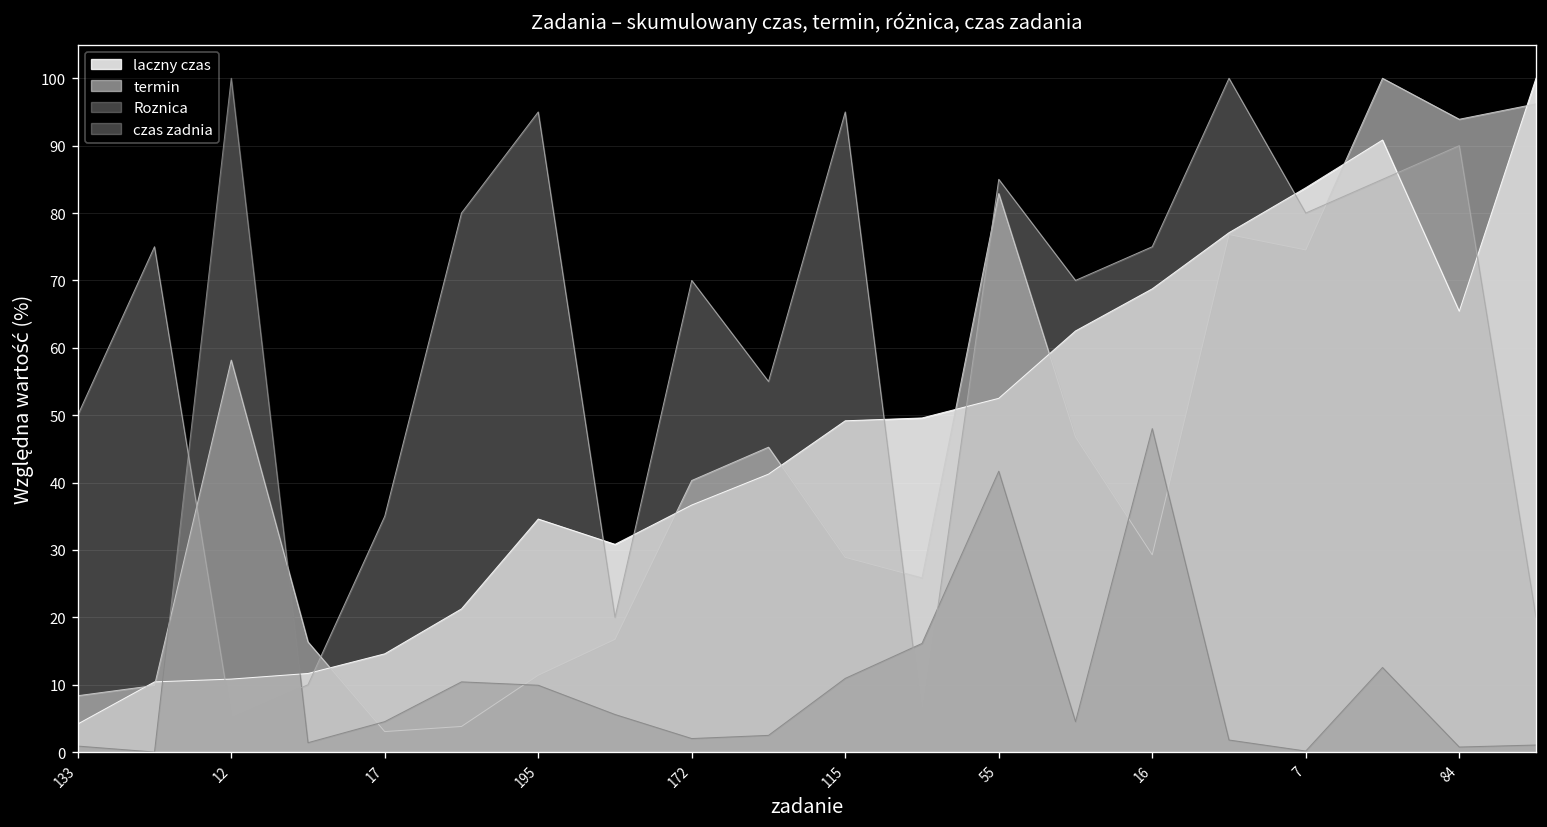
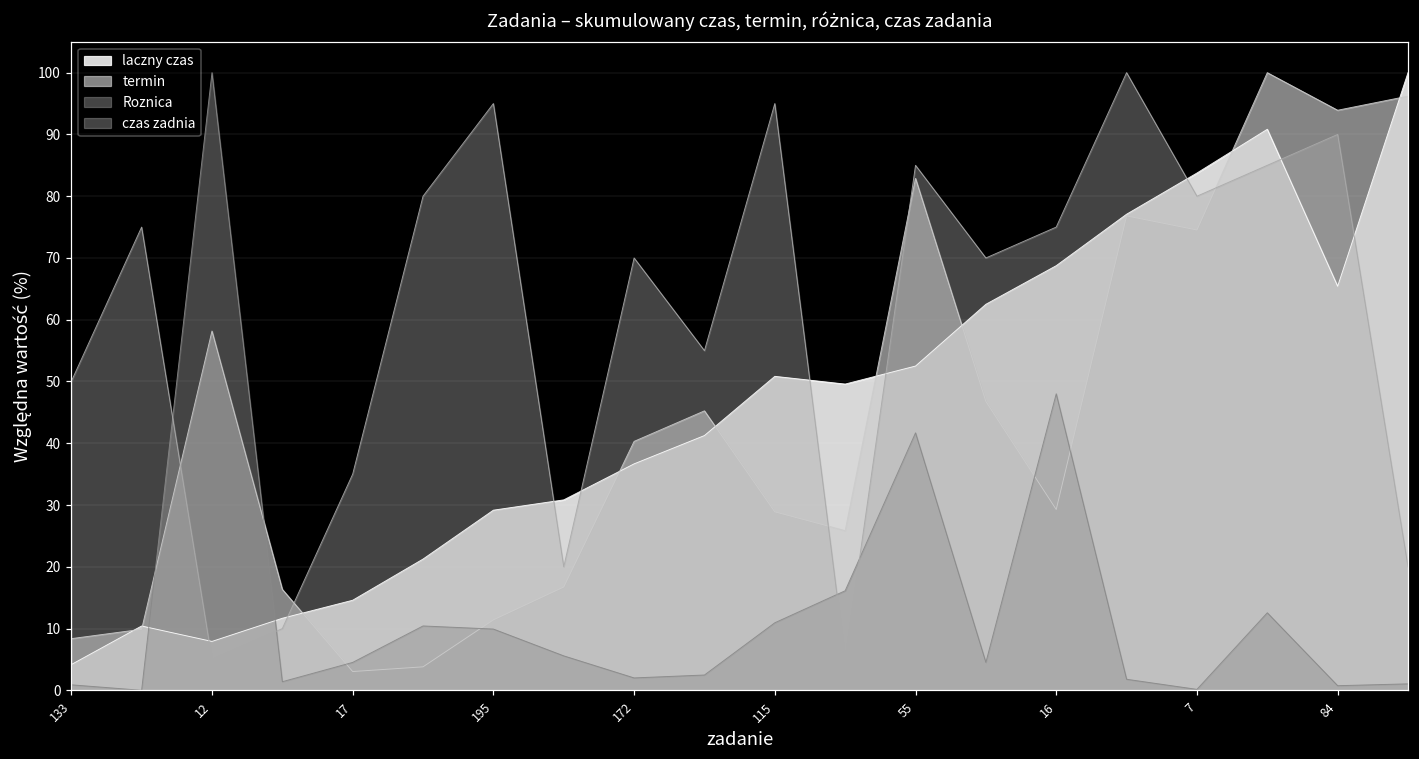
  {
    "laczny czas": {
      "133": 4,
-     "12": 11,
-     "195": 35,
+     "12": 8,
+     "195": 29,
      "172": 37,
-     "115": 49,
+     "115": 51,
      "55": 53,
      "16": 69,
      "84": 65
    }
  }
